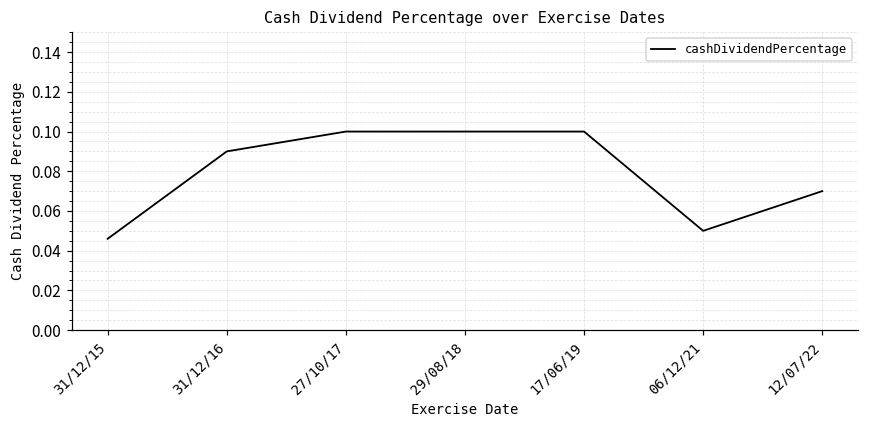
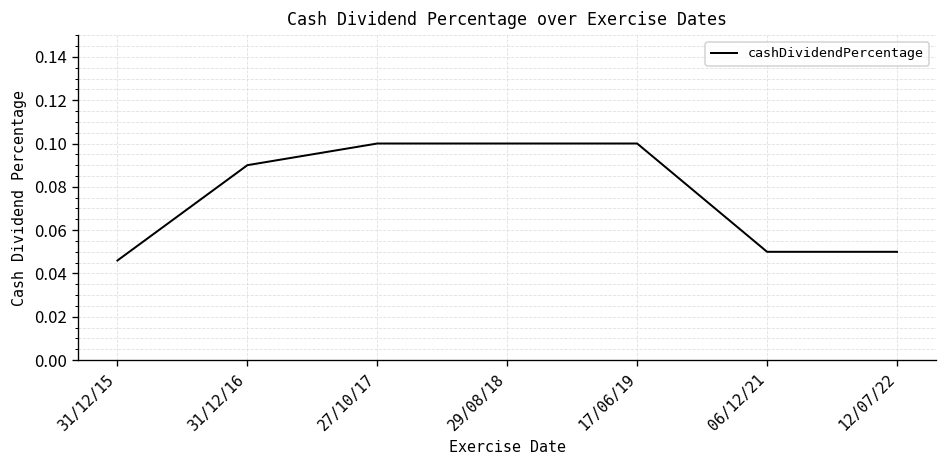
  {
    "31/12/15": 0.046,
    "31/12/16": 0.09,
    "27/10/17": 0.10,
    "29/08/18": 0.10,
    "17/06/19": 0.10,
    "06/12/21": 0.05,
-   "12/07/22": 0.07
+   "12/07/22": 0.05
  }
